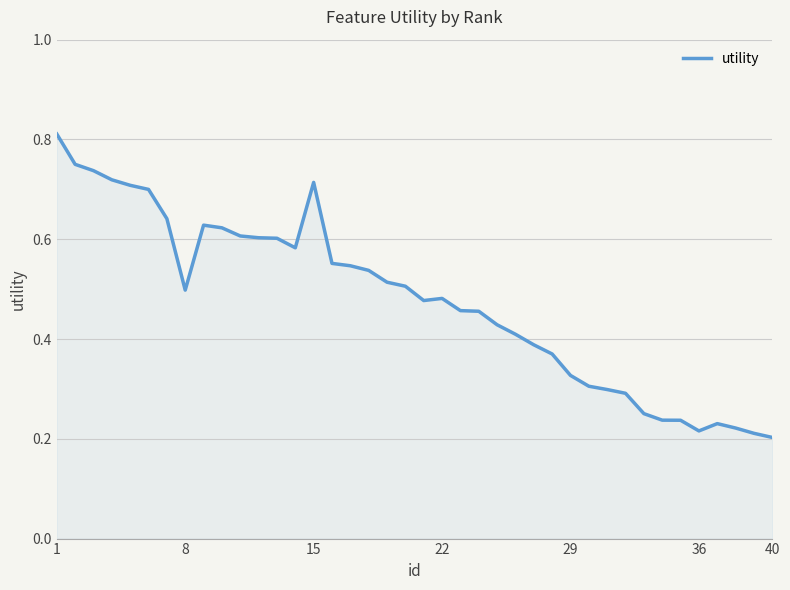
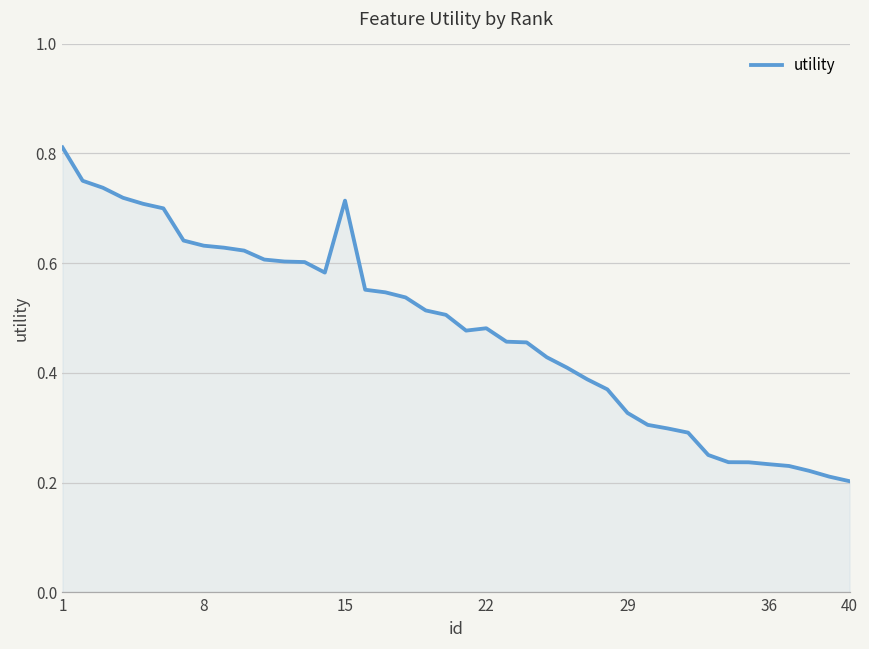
  {
    "1": 0.81,
-   "8": 0.50,
+   "8": 0.63,
    "15": 0.71,
    "22": 0.48,
    "29": 0.33,
-   "36": 0.22,
+   "36": 0.23,
    "40": 0.20
  }
